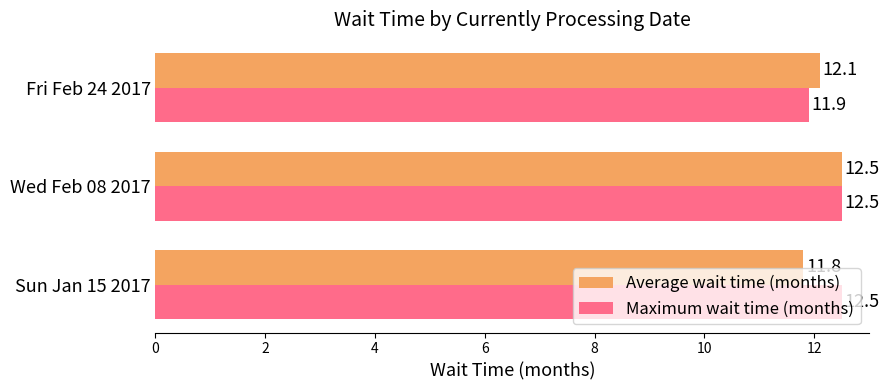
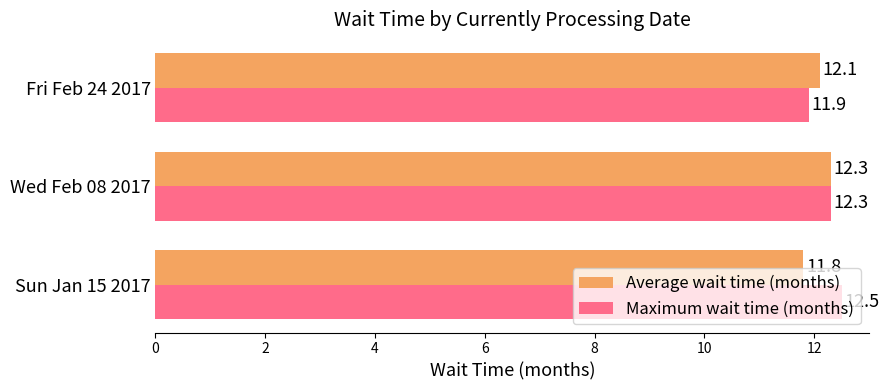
  {
    "Average wait time (months)": {
      "Fri Feb 24 2017": 12.1,
-     "Wed Feb 08 2017": 12.5
+     "Wed Feb 08 2017": 12.3
    },
    "Maximum wait time (months)": {
      "Fri Feb 24 2017": 11.9,
-     "Wed Feb 08 2017": 12.5
+     "Wed Feb 08 2017": 12.3
    }
  }
